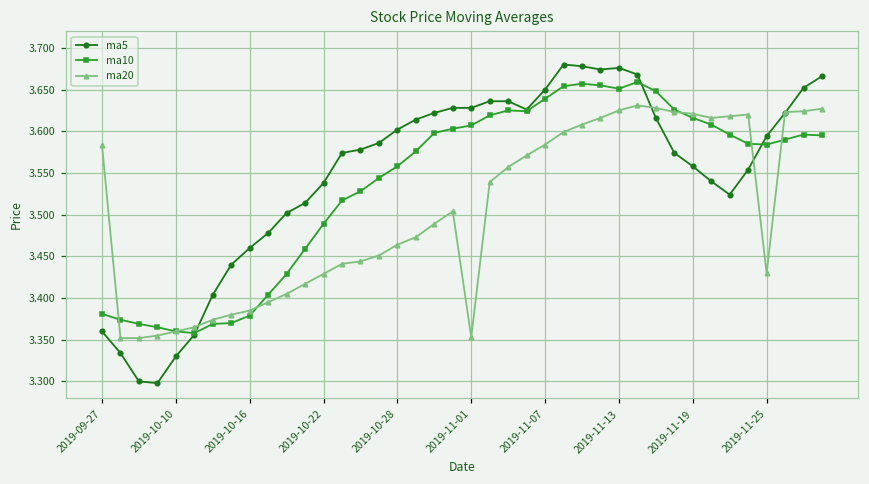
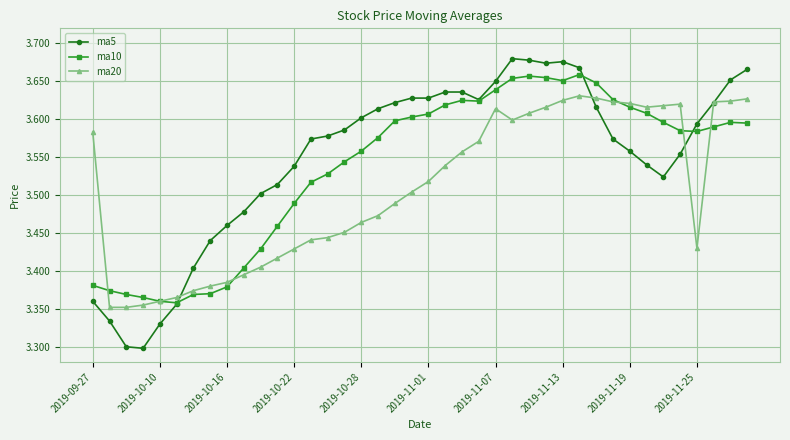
  {
    "ma20": {
      "2019-09-27": 3.58,
      "2019-10-16": 3.39,
      "2019-10-22": 3.43,
      "2019-10-28": 3.46,
-     "2019-11-01": 3.35,
-     "2019-11-07": 3.58,
+     "2019-11-01": 3.52,
+     "2019-11-07": 3.61,
      "2019-11-13": 3.63,
      "2019-11-19": 3.62,
      "2019-11-25": 3.43
    }
  }
